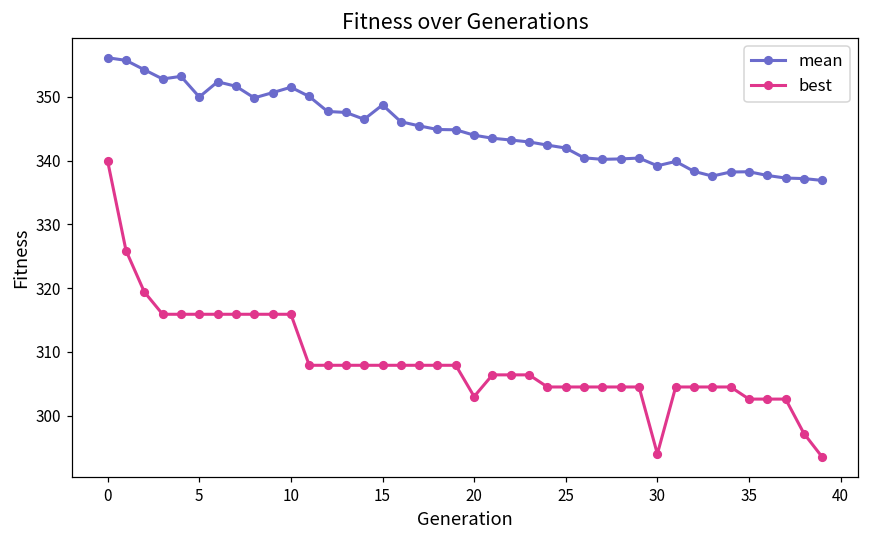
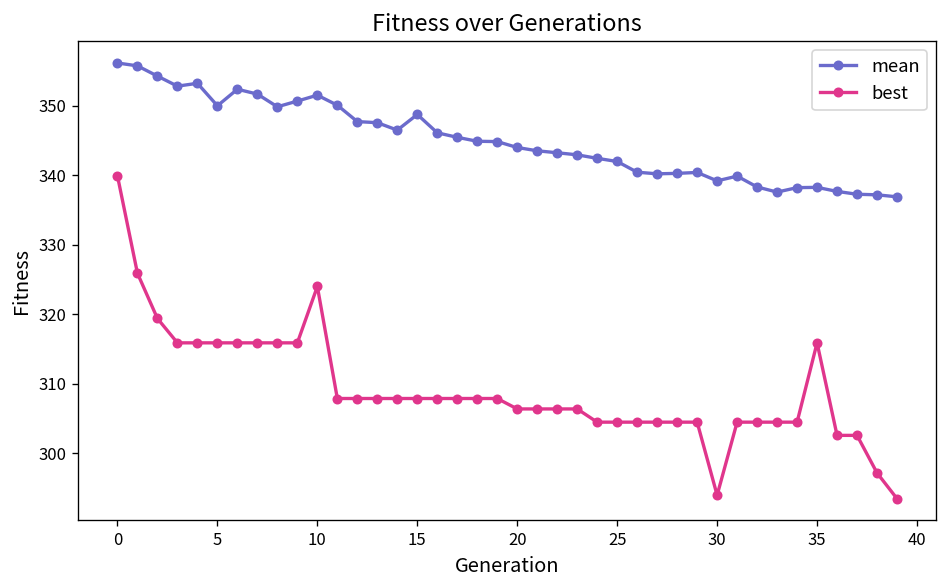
  {
    "mean": {
      "0": 356,
      "5": 350,
      "10": 352,
      "15": 349,
      "20": 344,
      "25": 342,
      "30": 339,
      "35": 338
    },
    "best": {
      "0": 340,
      "5": 316,
-     "10": 316,
+     "10": 324,
      "15": 308,
-     "20": 303,
+     "20": 306,
      "25": 305,
      "30": 294,
-     "35": 303
+     "35": 316
    }
  }
